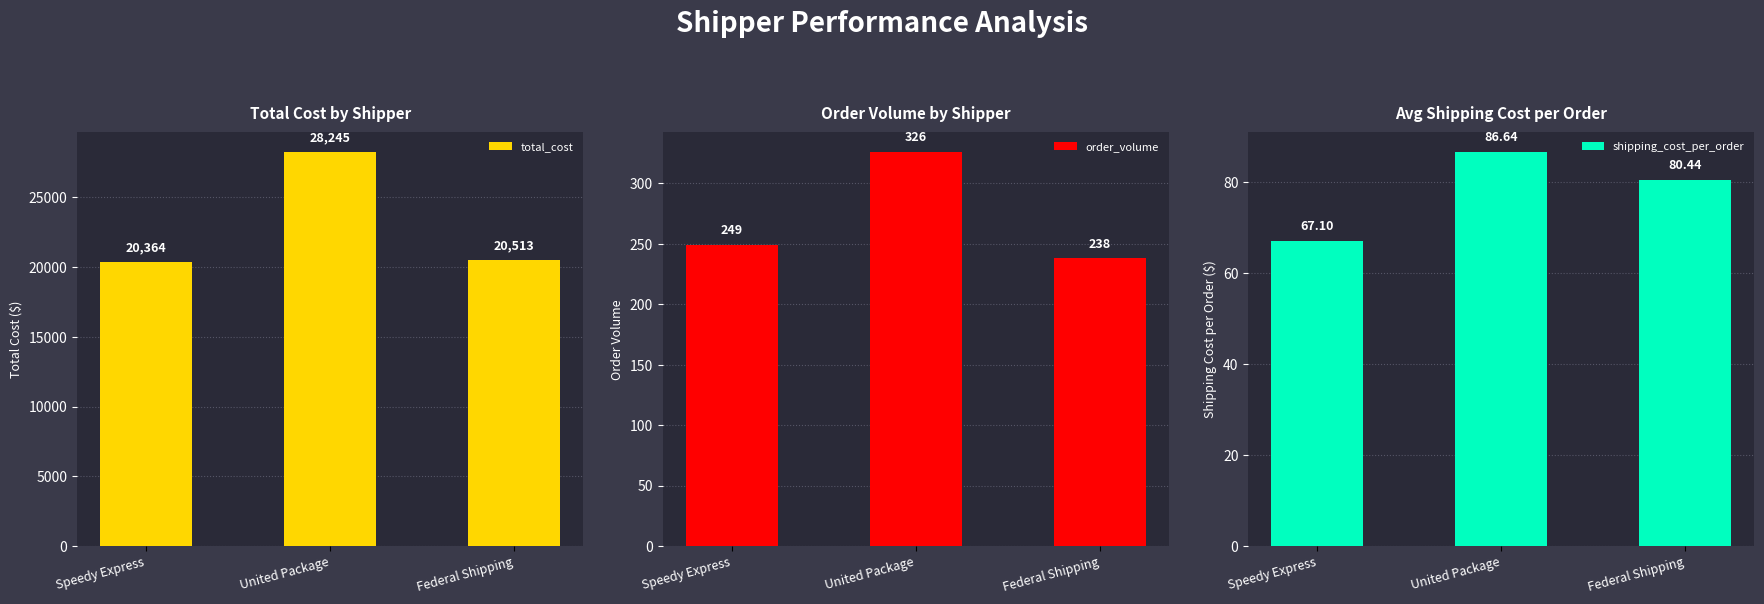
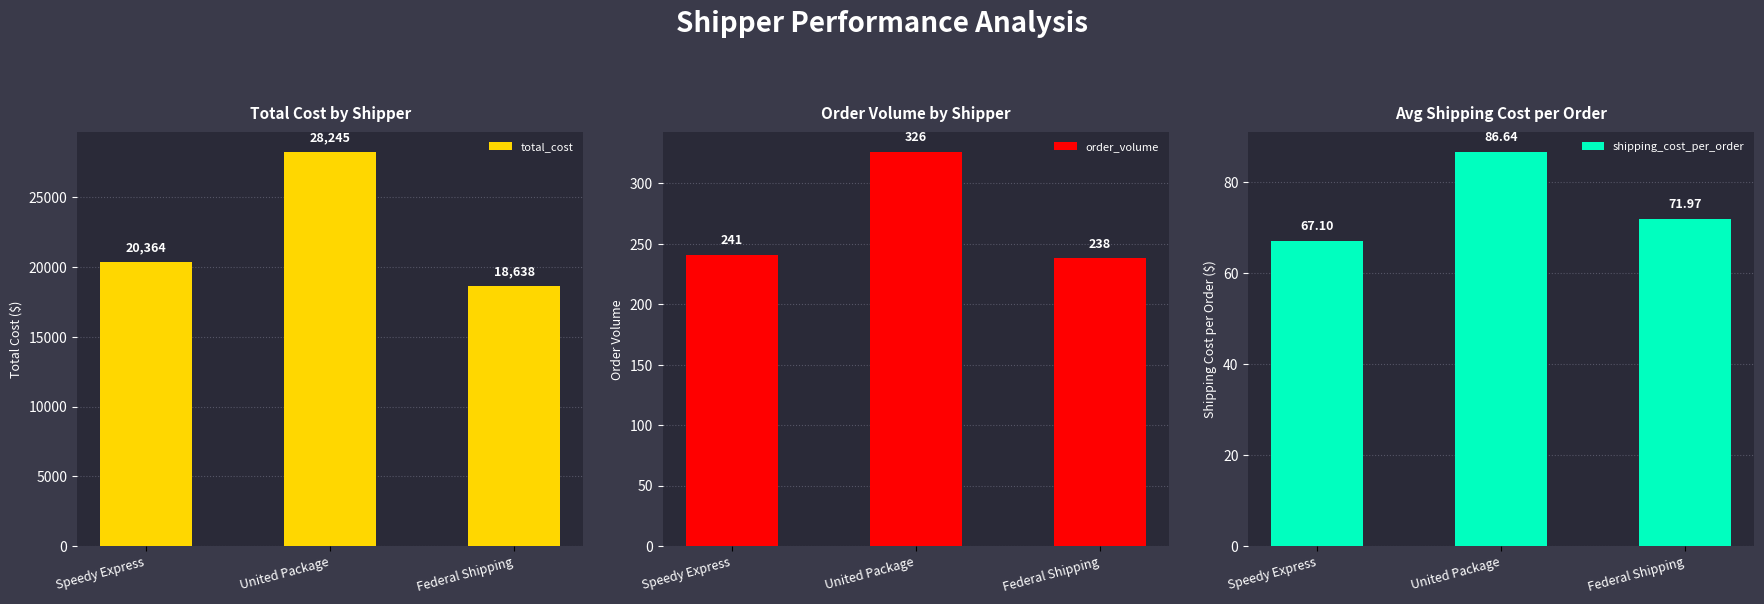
  {
    "Total Cost by Shipper": {
      "Speedy Express": "20,364",
      "United Package": "28,245",
-     "Federal Shipping": "20,513"
+     "Federal Shipping": "18,638"
    },
    "Order Volume by Shipper": {
-     "Speedy Express": "249",
+     "Speedy Express": "241",
      "United Package": "326",
      "Federal Shipping": "238"
    },
    "Avg Shipping Cost per Order": {
      "Speedy Express": "67.10",
      "United Package": "86.64",
-     "Federal Shipping": "80.44"
+     "Federal Shipping": "71.97"
    }
  }
